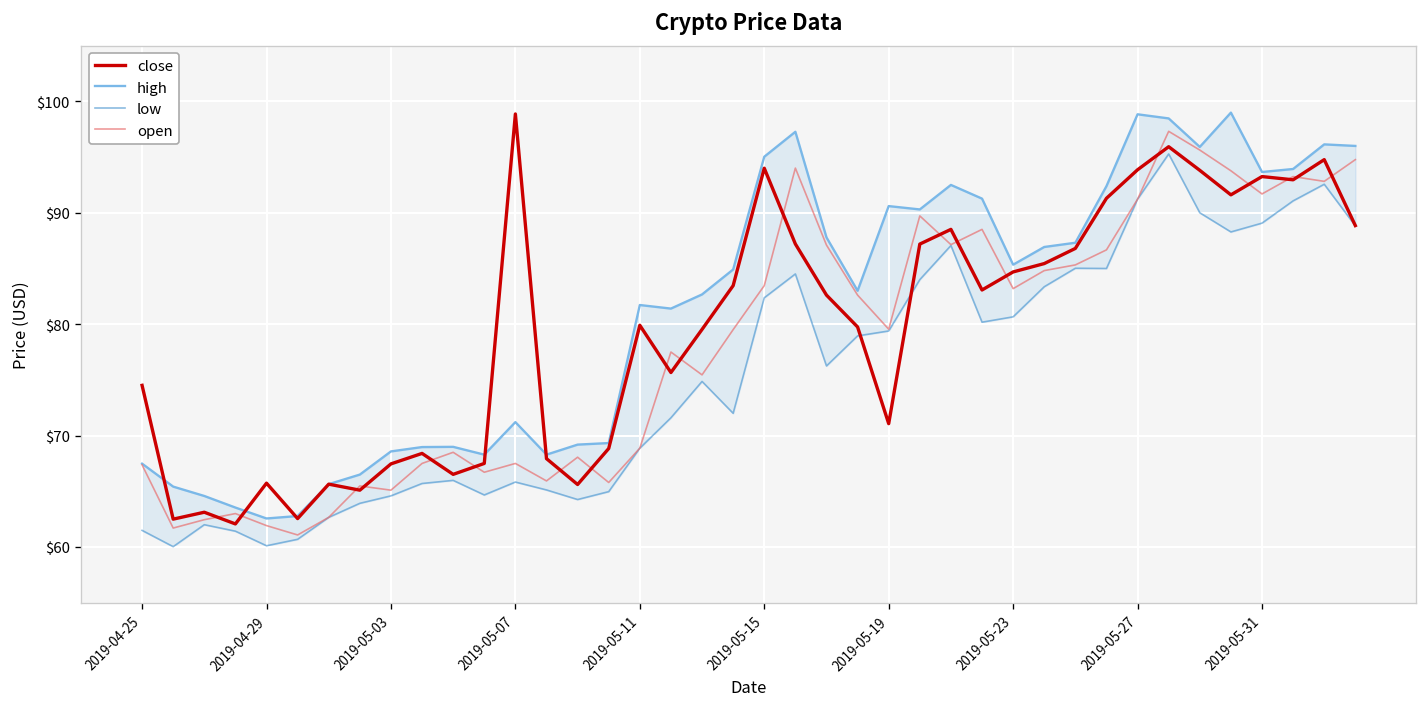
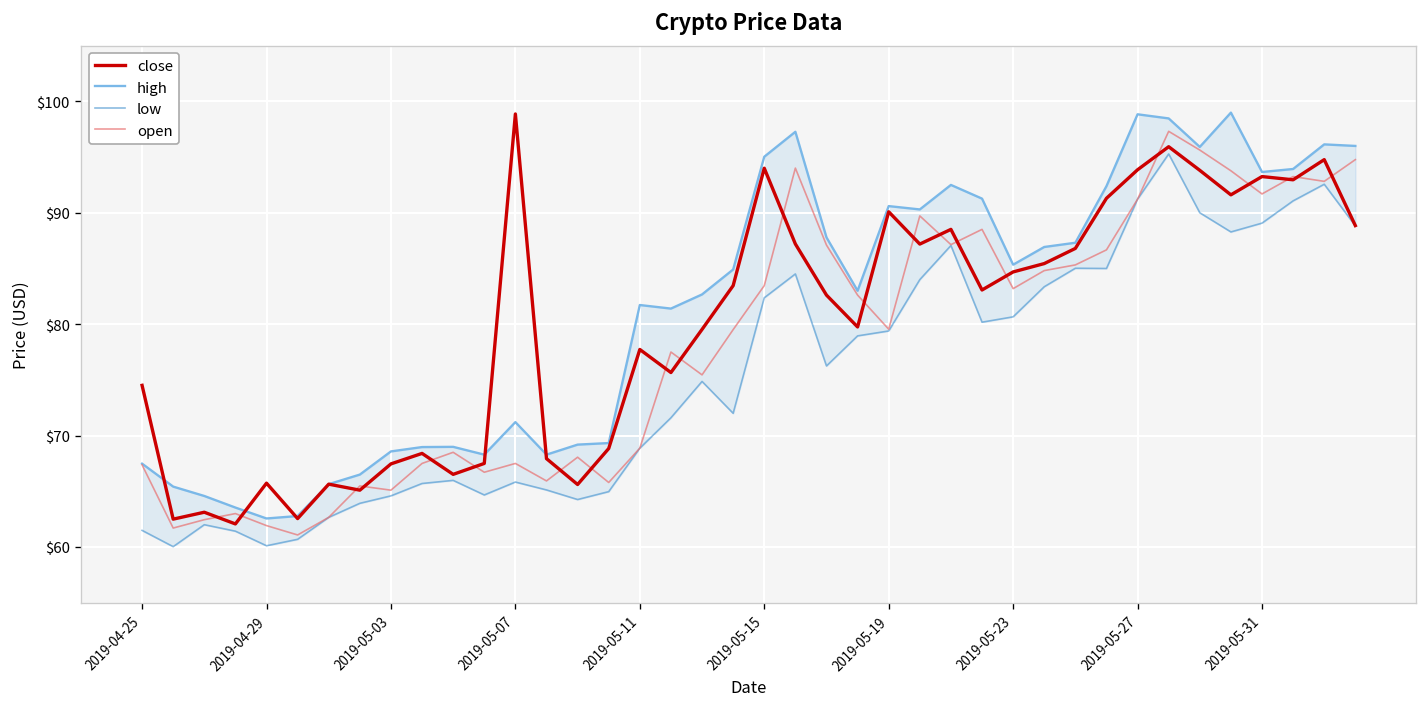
  {
    "close": {
      "2019-04-25": "$75",
      "2019-04-29": "$66",
      "2019-05-03": "$67",
      "2019-05-07": "$99",
-     "2019-05-11": "$80",
+     "2019-05-11": "$78",
      "2019-05-15": "$94",
-     "2019-05-19": "$71",
+     "2019-05-19": "$90",
      "2019-05-23": "$85",
      "2019-05-27": "$94",
      "2019-05-31": "$93"
    },
    "open": {
      "2019-04-29": "$62",
      "2019-05-03": "$65",
      "2019-05-07": "$68",
      "2019-05-15": "$83",
      "2019-05-23": "$83",
      "2019-05-31": "$92"
    }
  }
